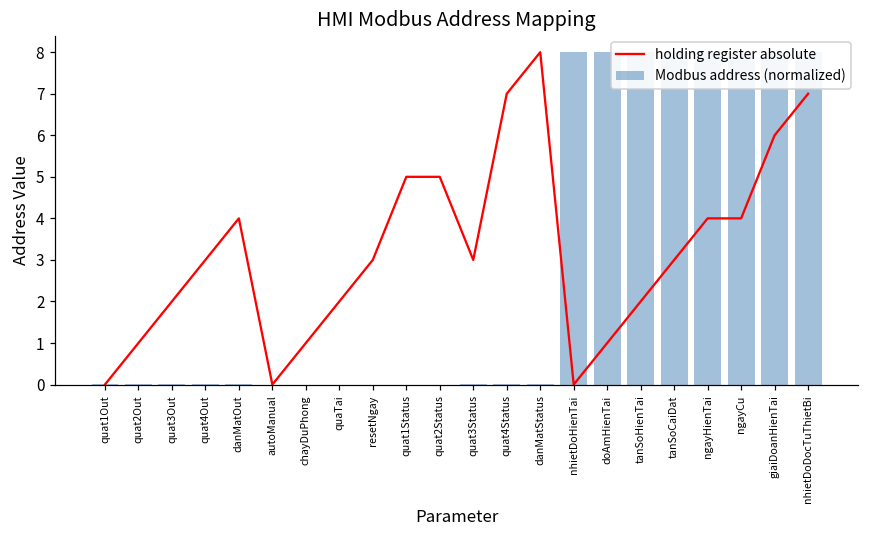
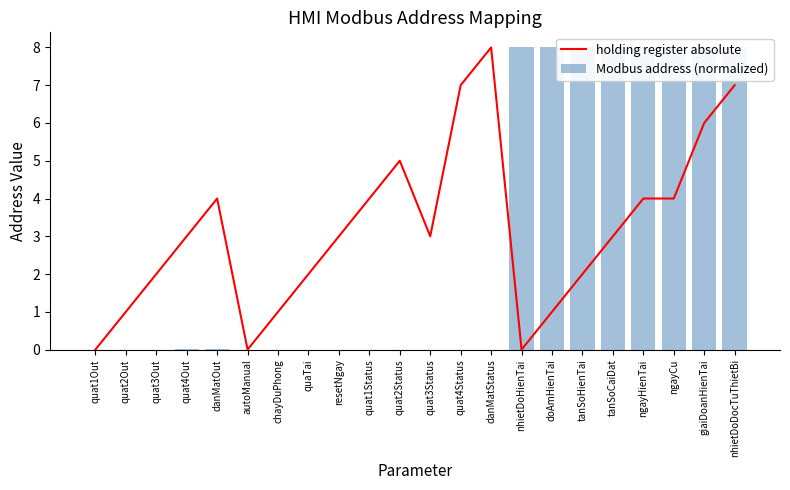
  {
    "holding register absolute": {
      "quat1Out": 0,
      "quat2Out": 1,
      "quat3Out": 2,
      "quat4Out": 3,
      "danMatOut": 4,
      "autoManual": 0,
      "chayDuPhong": 1,
      "quaTai": 2,
      "resetNgay": 3,
-     "quat1Status": 5,
+     "quat1Status": 4,
      "quat2Status": 5,
      "quat3Status": 3,
      "quat4Status": 7,
      "danMatStatus": 8,
      "nhietDoHienTai": 0,
      "doAmHienTai": 1,
      "tanSoHienTai": 2,
      "tanSoCaiDat": 3,
      "ngayHienTai": 4,
      "ngayCu": 4,
      "giaiDoanHienTai": 6,
      "nhietDoDocTuThietBi": 7
    },
    "Modbus address (normalized)": {
      "nhietDoHienTai": 8,
      "doAmHienTai": 8
    }
  }
